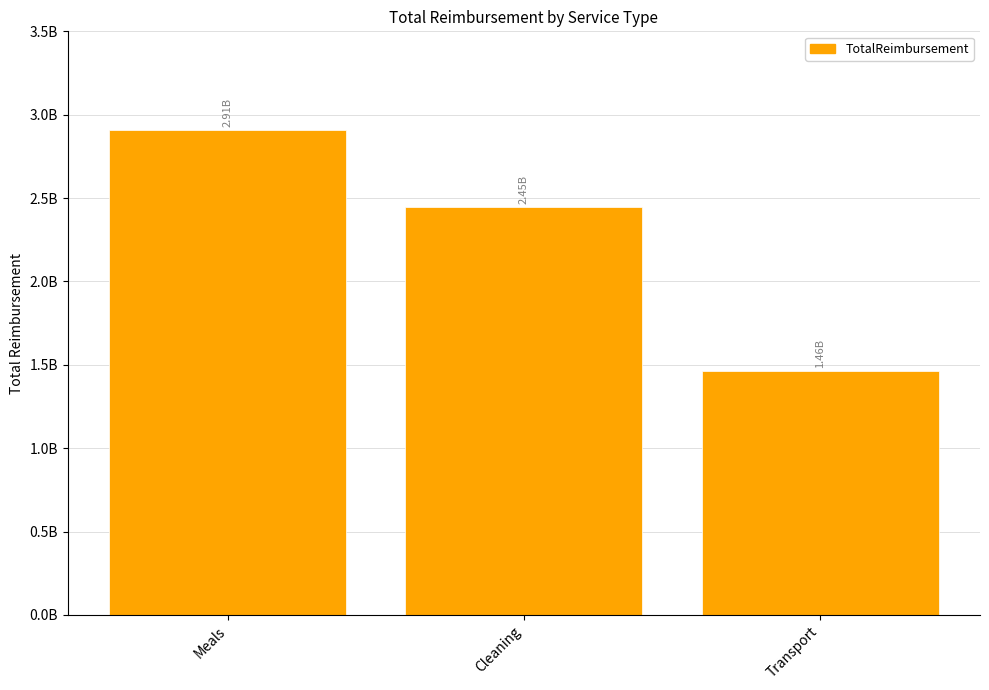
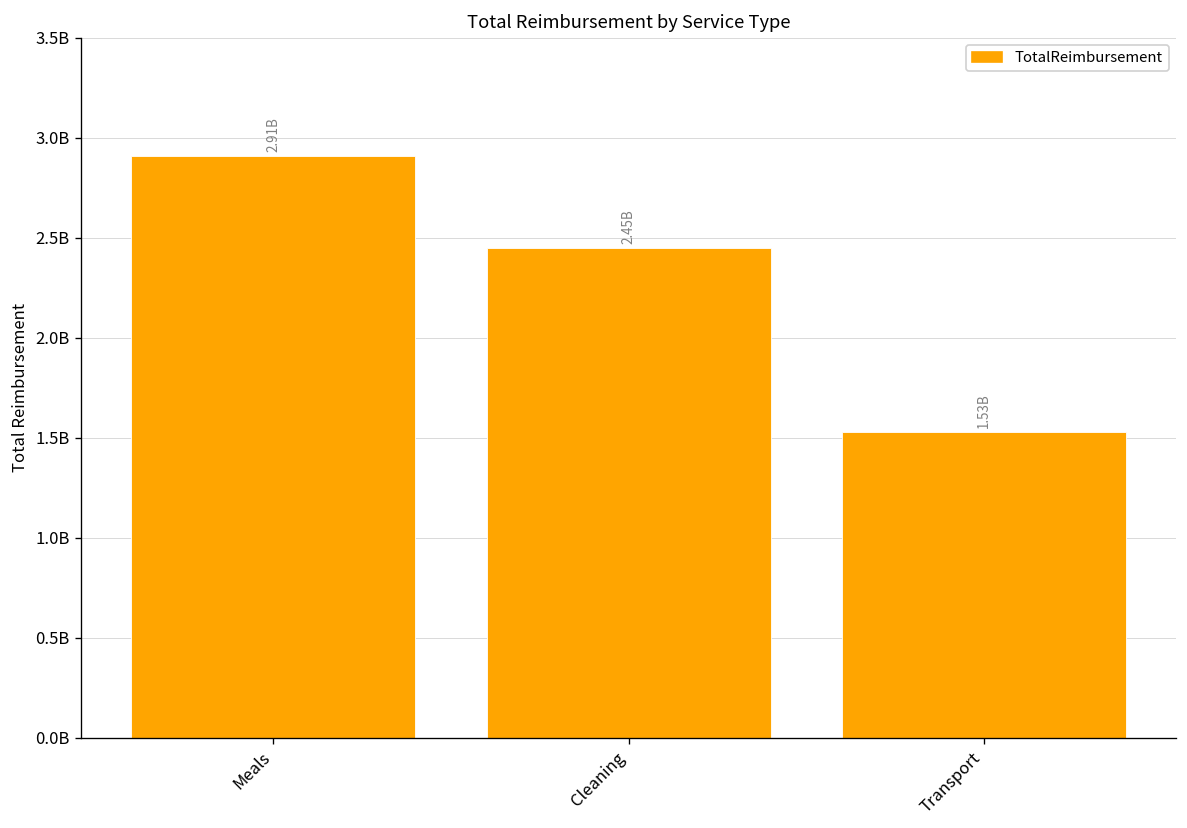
  {
    "Meals": "2.91B",
    "Cleaning": "2.45B",
-   "Transport": "1.46B"
+   "Transport": "1.53B"
  }
